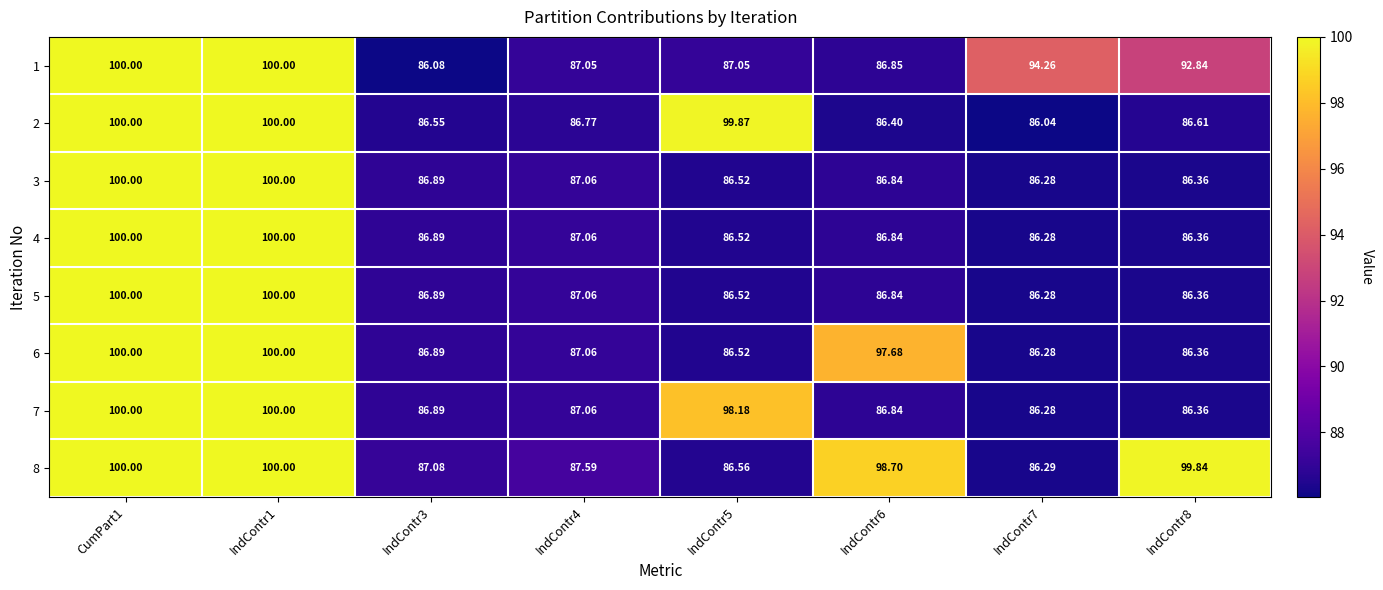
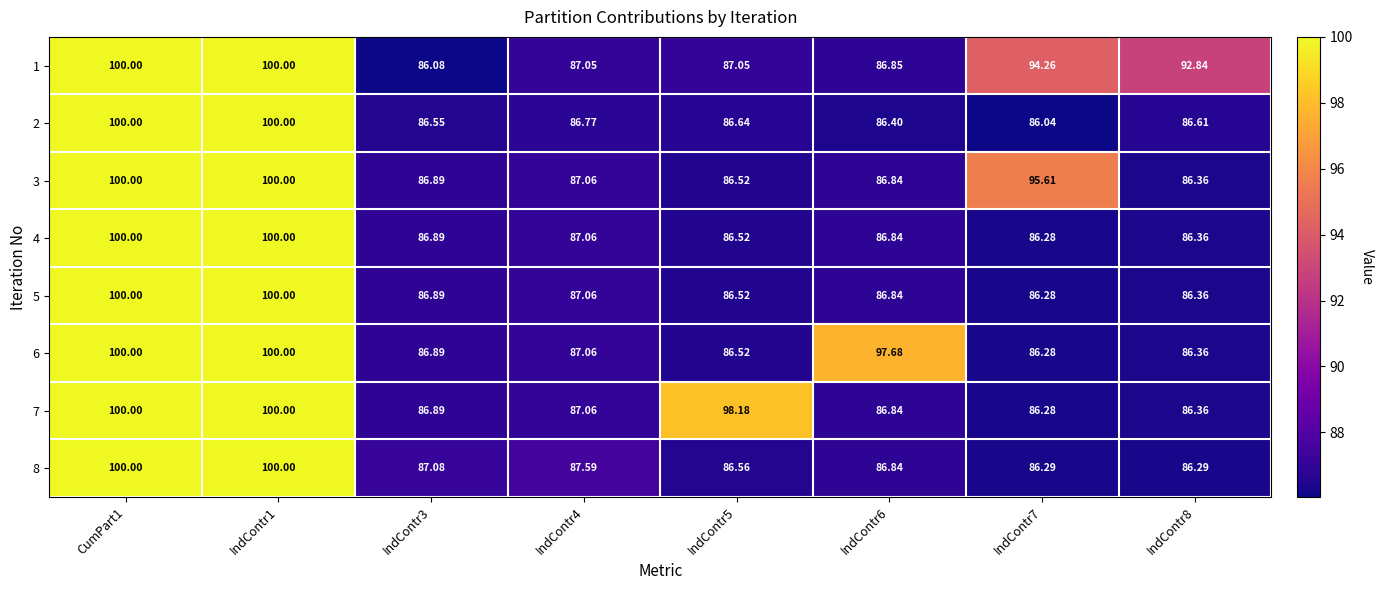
  {
    "1": {
      "CumPart1": 100.00,
      "IndContr1": 100.00,
      "IndContr3": 86.08,
      "IndContr4": 87.05,
      "IndContr5": 87.05,
      "IndContr6": 86.85,
      "IndContr7": 94.26,
      "IndContr8": 92.84
    },
    "2": {
      "CumPart1": 100.00,
      "IndContr1": 100.00,
      "IndContr3": 86.55,
      "IndContr4": 86.77,
-     "IndContr5": 99.87,
+     "IndContr5": 86.64,
      "IndContr6": 86.40,
      "IndContr7": 86.04,
      "IndContr8": 86.61
    },
    "3": {
      "CumPart1": 100.00,
      "IndContr1": 100.00,
      "IndContr3": 86.89,
      "IndContr4": 87.06,
      "IndContr5": 86.52,
      "IndContr6": 86.84,
-     "IndContr7": 86.28,
+     "IndContr7": 95.61,
      "IndContr8": 86.36
    },
    "4": {
      "CumPart1": 100.00,
      "IndContr1": 100.00,
      "IndContr3": 86.89,
      "IndContr4": 87.06,
      "IndContr5": 86.52,
      "IndContr6": 86.84,
      "IndContr7": 86.28,
      "IndContr8": 86.36
    },
    "5": {
      "CumPart1": 100.00,
      "IndContr1": 100.00,
      "IndContr3": 86.89,
      "IndContr4": 87.06,
      "IndContr5": 86.52,
      "IndContr6": 86.84,
      "IndContr7": 86.28,
      "IndContr8": 86.36
    },
    "6": {
      "CumPart1": 100.00,
      "IndContr1": 100.00,
      "IndContr3": 86.89,
      "IndContr4": 87.06,
      "IndContr5": 86.52,
      "IndContr6": 97.68,
      "IndContr7": 86.28,
      "IndContr8": 86.36
    },
    "7": {
      "CumPart1": 100.00,
      "IndContr1": 100.00,
      "IndContr3": 86.89,
      "IndContr4": 87.06,
      "IndContr5": 98.18,
      "IndContr6": 86.84,
      "IndContr7": 86.28,
      "IndContr8": 86.36
    },
    "8": {
      "CumPart1": 100.00,
      "IndContr1": 100.00,
      "IndContr3": 87.08,
      "IndContr4": 87.59,
      "IndContr5": 86.56,
-     "IndContr6": 98.70,
+     "IndContr6": 86.84,
      "IndContr7": 86.29,
-     "IndContr8": 99.84
+     "IndContr8": 86.29
    }
  }
